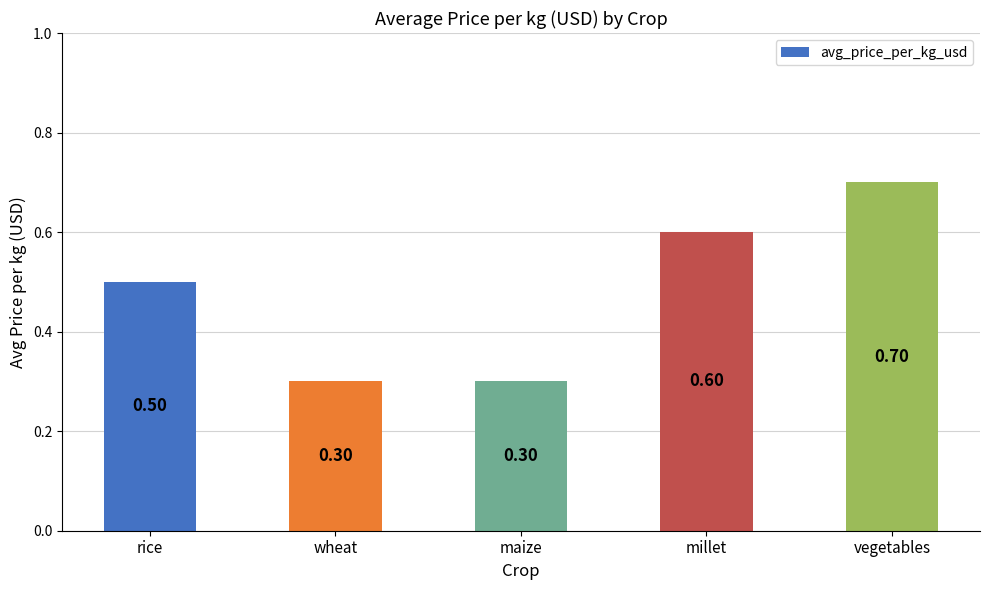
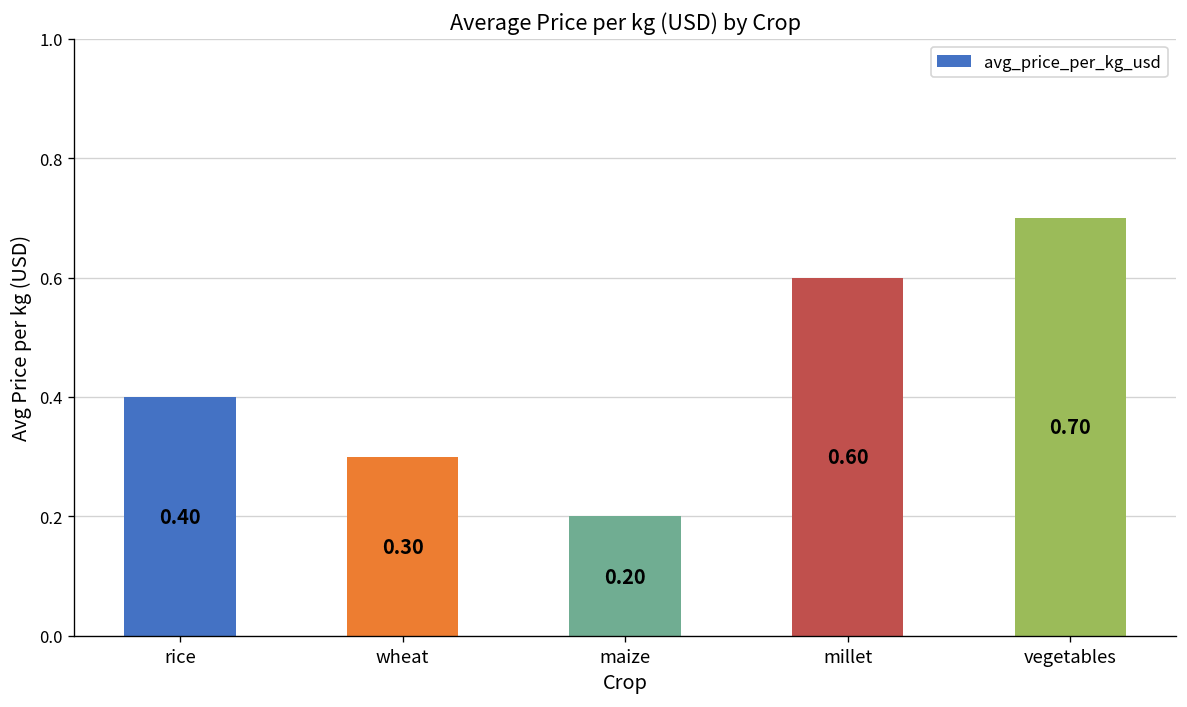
  {
-   "rice": 0.50,
+   "rice": 0.40,
    "wheat": 0.30,
-   "maize": 0.30,
+   "maize": 0.20,
    "millet": 0.60,
    "vegetables": 0.70
  }
